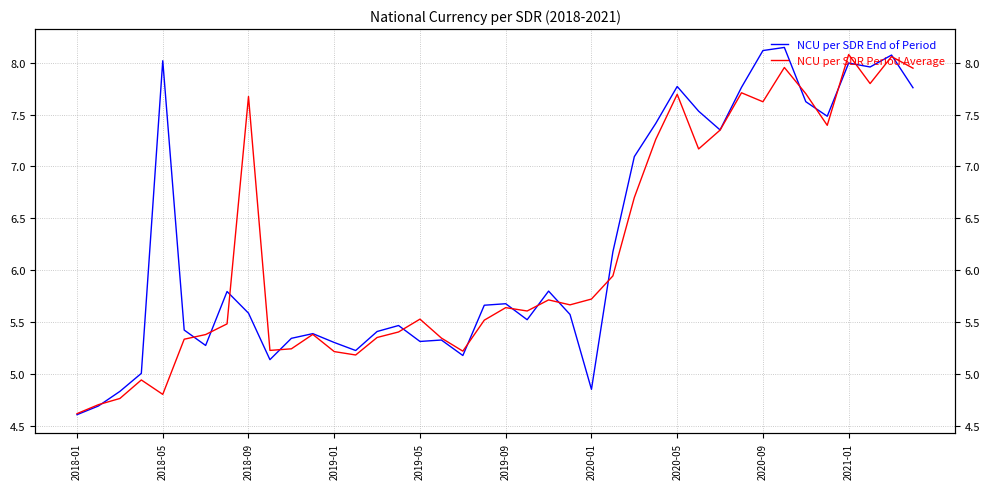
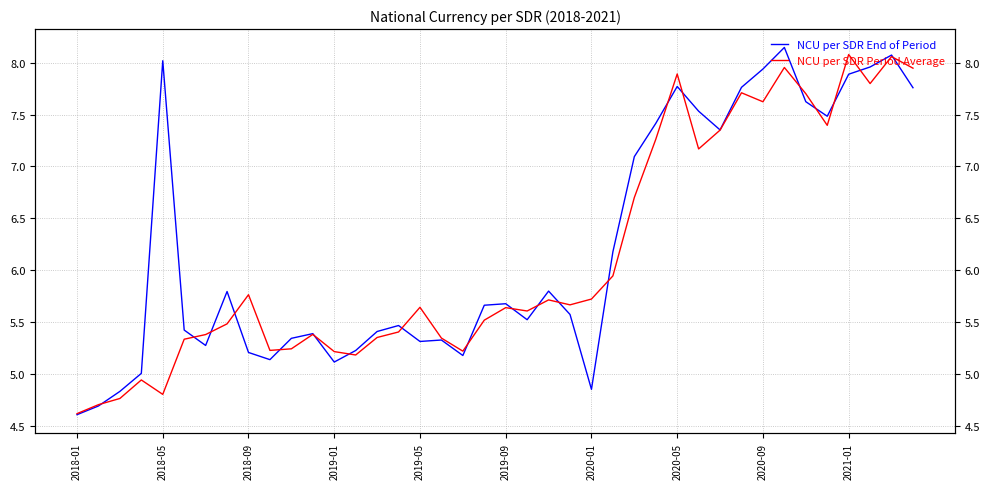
  {
    "NCU per SDR End of Period": {
      "2018-05": 8.02,
-     "2018-09": 5.59,
-     "2019-01": 5.30,
+     "2018-09": 5.21,
+     "2019-01": 5.11,
      "2019-05": 5.31,
      "2019-09": 5.68,
      "2020-01": 4.85,
      "2020-05": 7.77,
-     "2020-09": 8.12,
-     "2021-01": 8.00
+     "2020-09": 7.94,
+     "2021-01": 7.89
    },
    "NCU per SDR Period Average": {
      "2018-05": 4.80,
-     "2018-09": 7.67,
+     "2018-09": 5.76,
      "2019-01": 5.22,
-     "2019-05": 5.53,
+     "2019-05": 5.64,
      "2019-09": 5.64,
      "2020-01": 5.72,
-     "2020-05": 7.70,
+     "2020-05": 7.89,
      "2020-09": 7.62,
      "2021-01": 8.08
    }
  }
